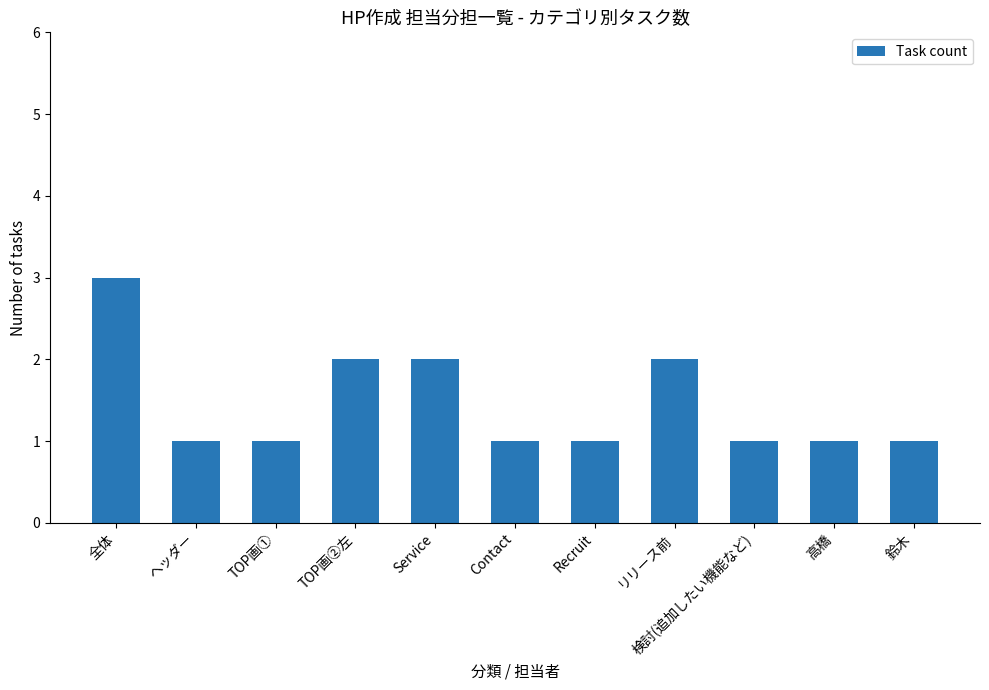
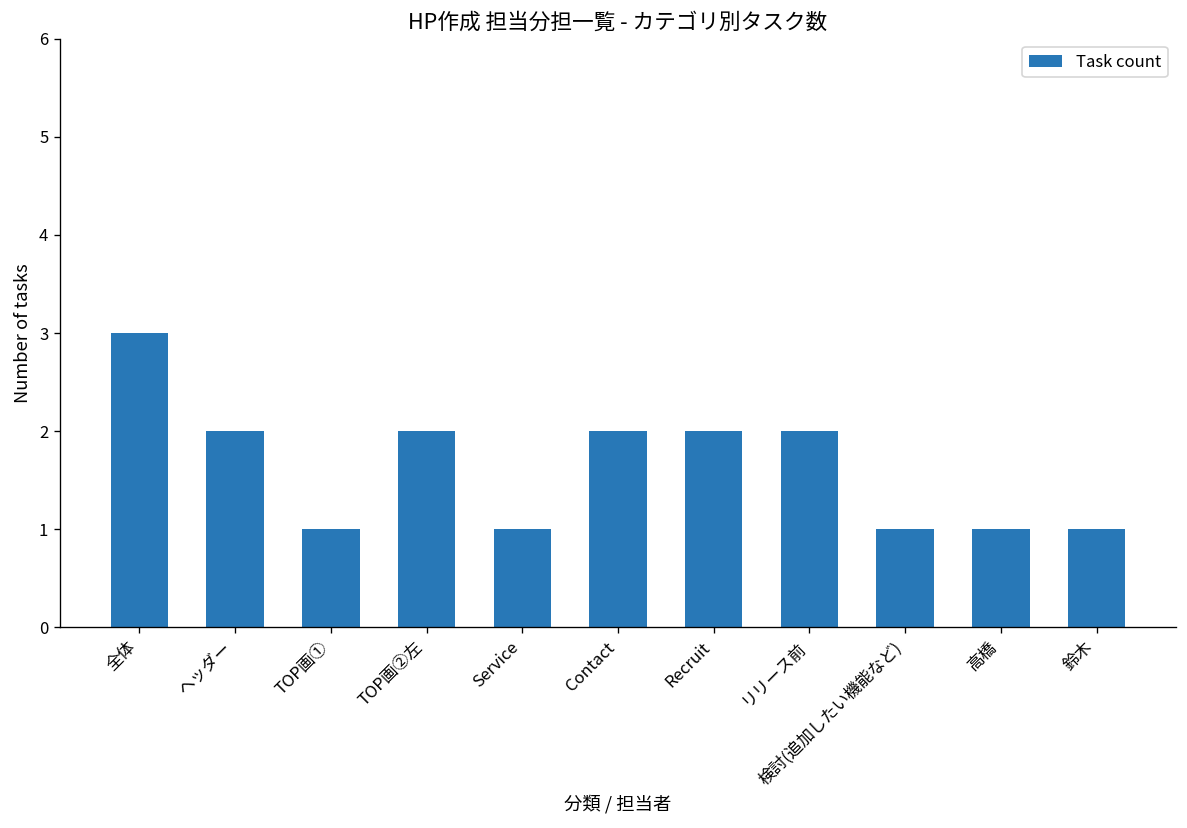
  {
    "全体": 3,
-   "ヘッダー": 1,
+   "ヘッダー": 2,
    "TOP画①": 1,
    "TOP画②左": 2,
-   "Service": 2,
-   "Contact": 1,
-   "Recruit": 1,
+   "Service": 1,
+   "Contact": 2,
+   "Recruit": 2,
    "リリース前": 2,
    "検討(追加したい機能など)": 1,
    "高橋": 1,
    "鈴木": 1
  }
